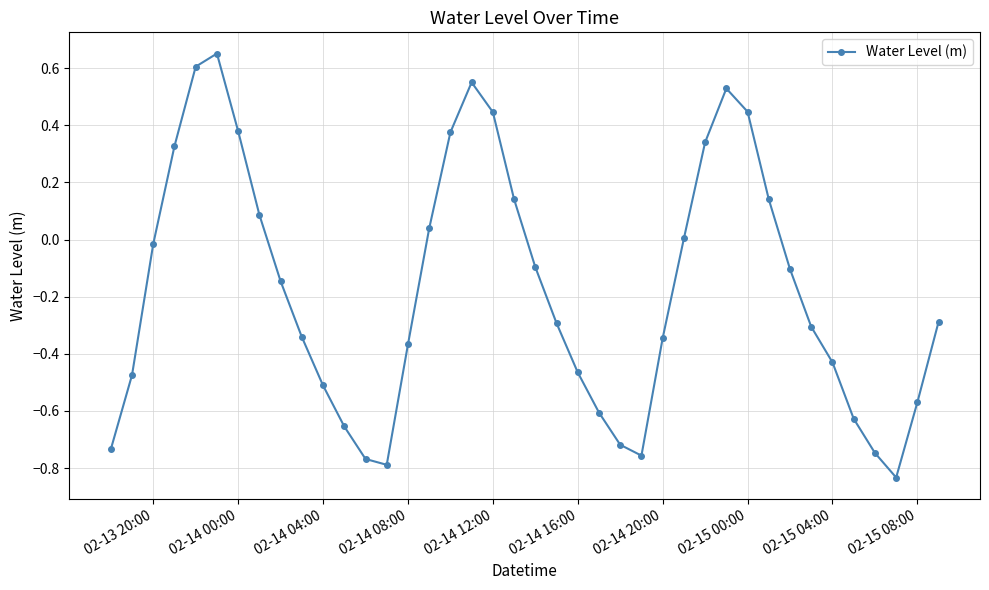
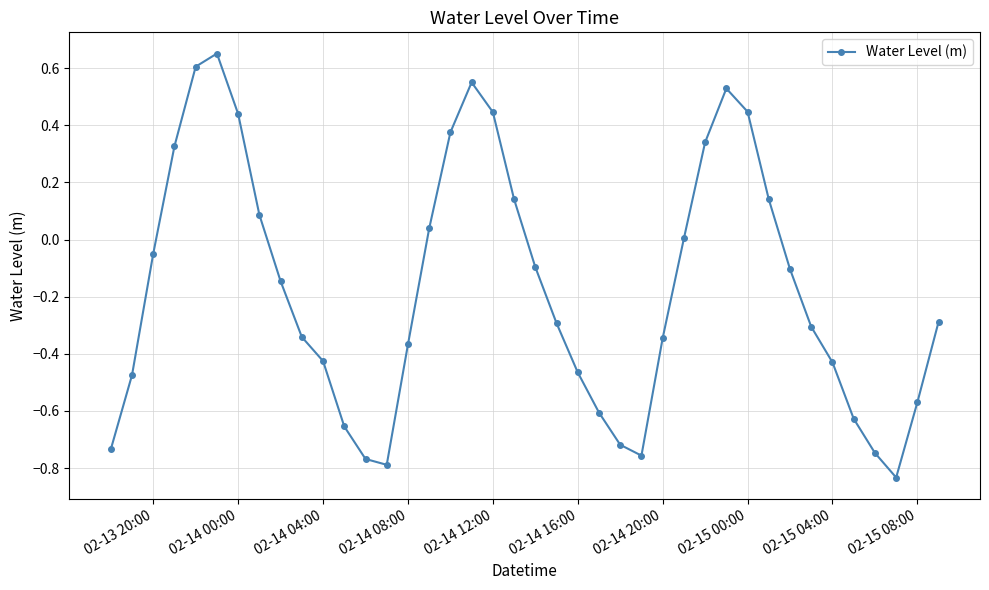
  {
-   "02-13 20:00": -0.02,
-   "02-14 00:00": 0.38,
-   "02-14 04:00": -0.51,
+   "02-13 20:00": -0.05,
+   "02-14 00:00": 0.44,
+   "02-14 04:00": -0.43,
    "02-14 08:00": -0.37,
    "02-14 12:00": 0.45,
    "02-14 16:00": -0.47,
    "02-14 20:00": -0.35,
    "02-15 00:00": 0.45,
    "02-15 04:00": -0.43,
    "02-15 08:00": -0.57
  }
